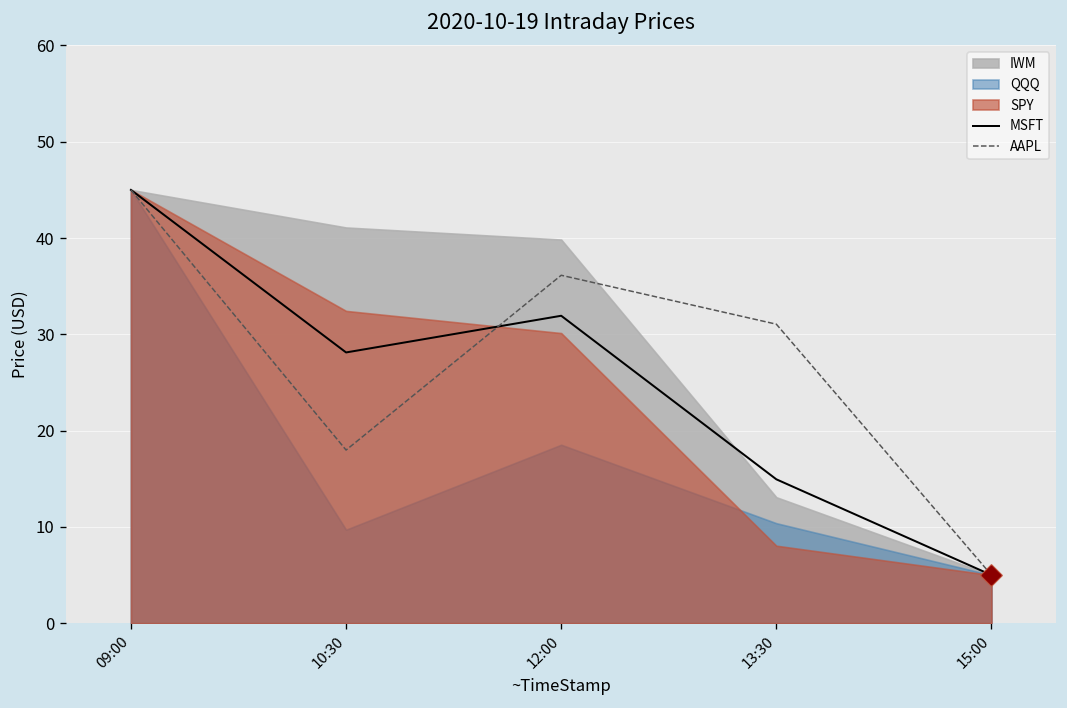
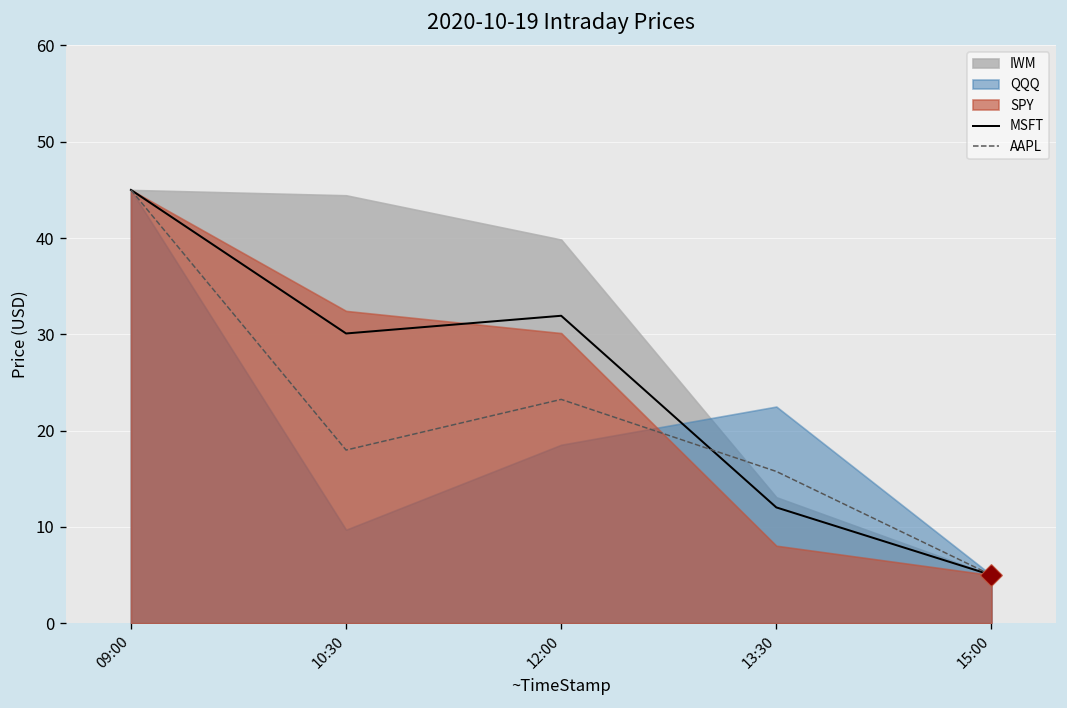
  {
    "MSFT": {
-     "10:30": 28,
+     "10:30": 30,
      "12:00": 32,
-     "13:30": 15
+     "13:30": 12
    },
    "IWM": {
-     "10:30": 41,
+     "10:30": 44,
      "12:00": 40,
      "13:30": 13
    },
    "AAPL": {
      "10:30": 18,
-     "12:00": 36,
-     "13:30": 31
+     "12:00": 23,
+     "13:30": 16
    },
    "QQQ": {
      "10:30": 10,
      "12:00": 19,
-     "13:30": 10
+     "13:30": 23
    }
  }
